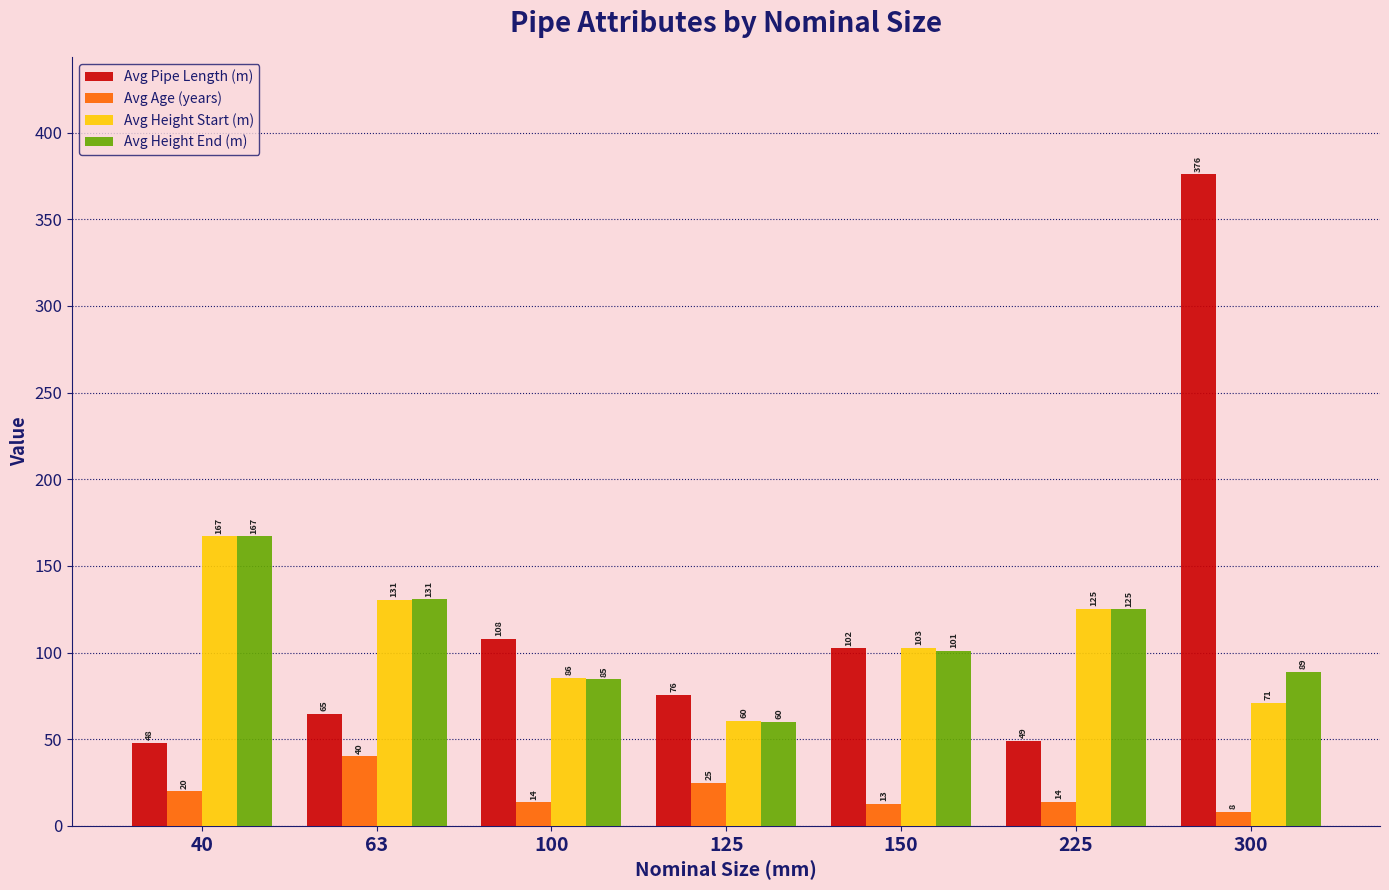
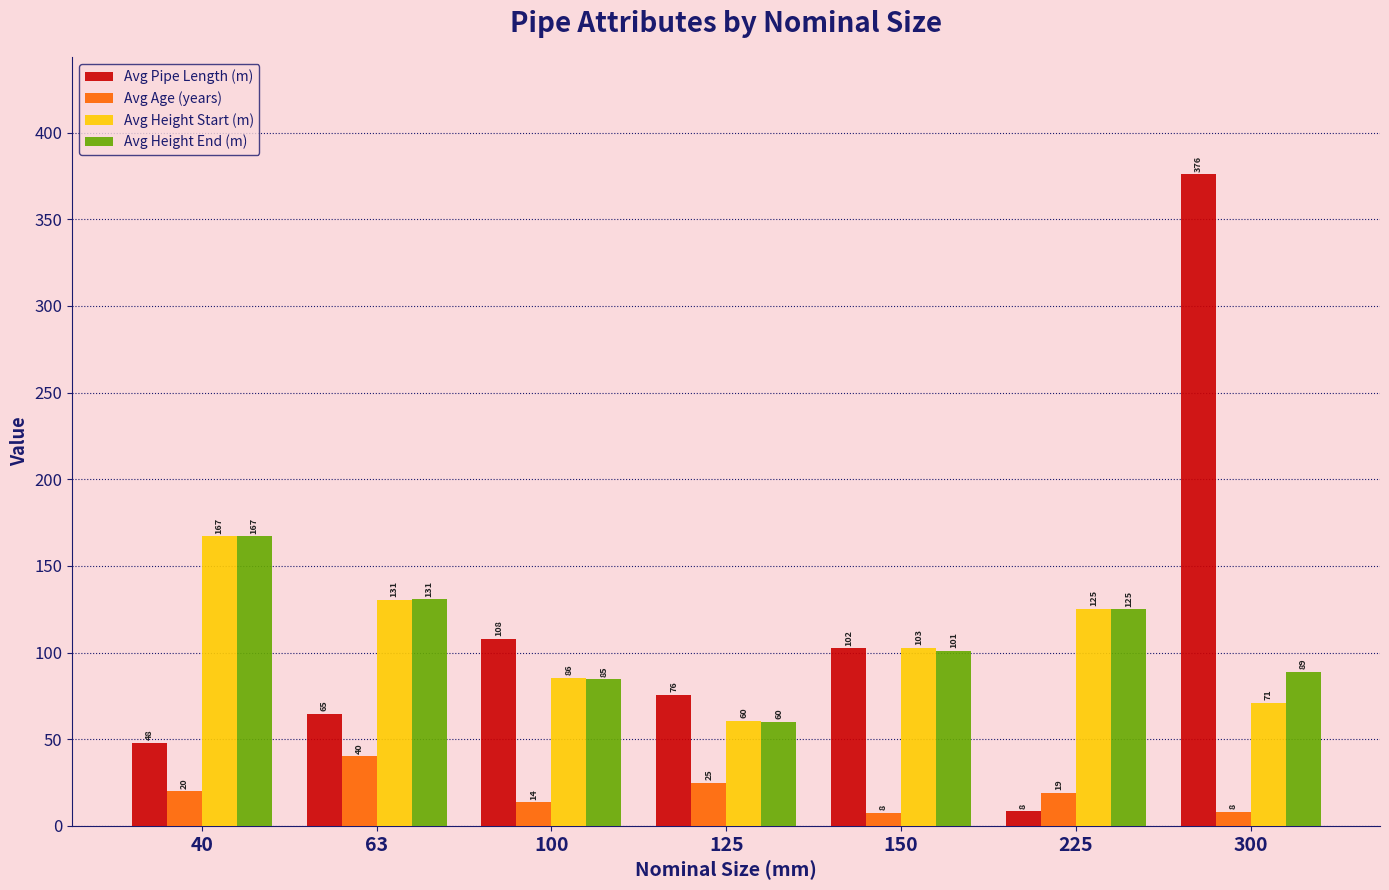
  {
    "Avg Pipe Length (m)": {
      "40": 48,
      "63": 65,
      "100": 108,
      "125": 76,
      "150": 102,
-     "225": 49,
+     "225": 8,
      "300": 376
    },
    "Avg Age (years)": {
      "40": 20,
      "63": 40,
      "100": 14,
      "125": 25,
-     "150": 13,
-     "225": 14,
+     "150": 8,
+     "225": 19,
      "300": 8
    },
    "Avg Height Start (m)": {
      "40": 167,
      "63": 131,
      "100": 86,
      "125": 60,
      "150": 103,
      "225": 125,
      "300": 71
    },
    "Avg Height End (m)": {
      "40": 167,
      "63": 131,
      "100": 85,
      "125": 60,
      "150": 101,
      "225": 125,
      "300": 89
    }
  }
